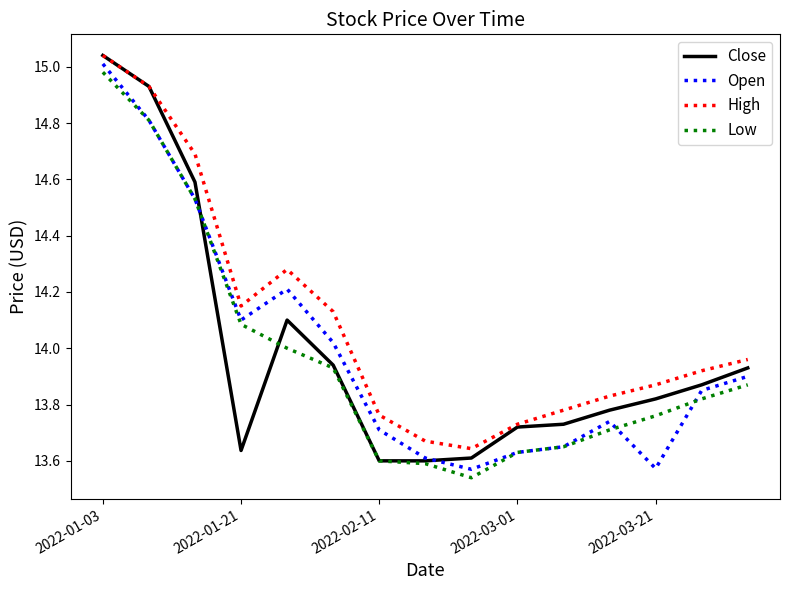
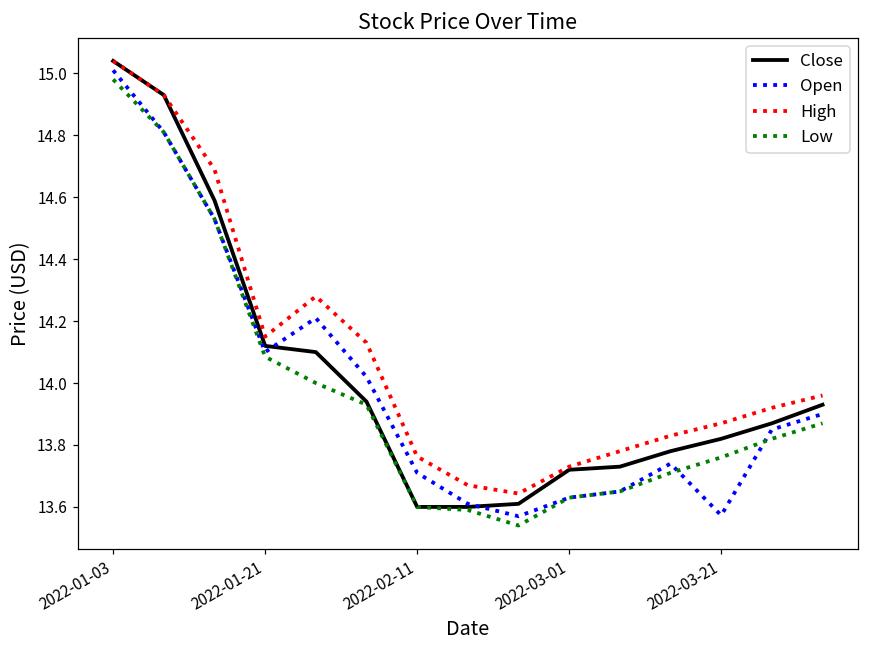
  {
    "Close": {
-     "2022-01-21": 13.64,
+     "2022-01-21": 14.12,
      "2022-03-01": 13.72,
      "2022-03-21": 13.82
    },
    "Open": {
      "2022-01-03": 15.01,
      "2022-01-21": 14.10,
      "2022-02-11": 13.71,
      "2022-03-21": 13.57
    },
    "High": {
      "2022-01-21": 14.15,
      "2022-02-11": 13.76,
      "2022-03-01": 13.73,
      "2022-03-21": 13.87
    },
    "Low": {
      "2022-01-03": 14.98,
      "2022-01-21": 14.09,
      "2022-03-21": 13.76
    }
  }
